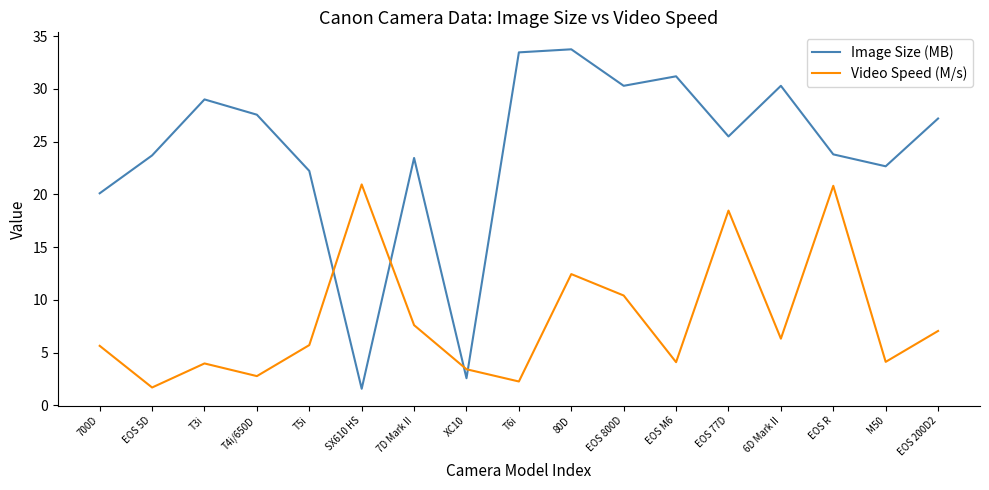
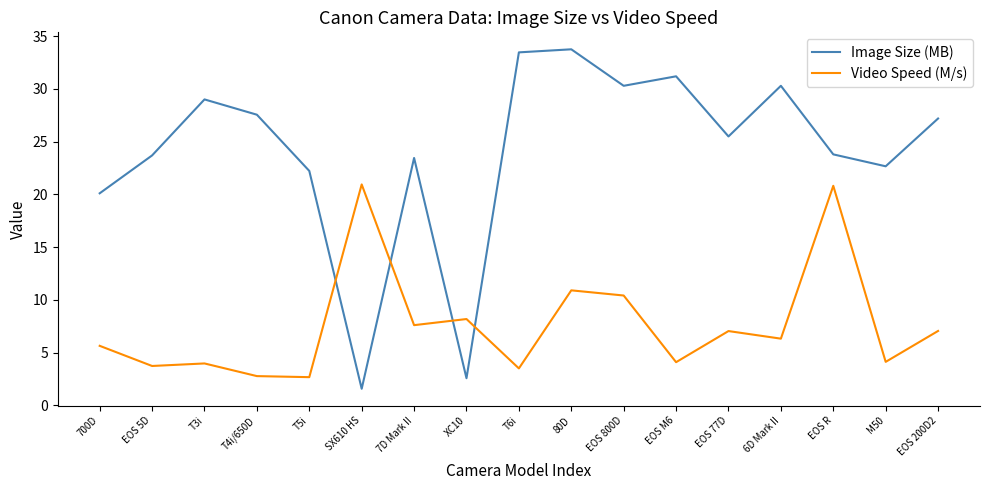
  {
    "Image Size (MB)": {
      "700D": 20.1,
      "EOS 5D": 23.7,
      "T3i": 29.0,
      "T4i/650D": 27.6,
      "T5i": 22.2,
      "SX610 HS": 1.6,
      "7D Mark II": 23.5,
      "XC10": 2.6,
      "T6i": 33.5,
      "80D": 33.8,
      "EOS 800D": 30.3,
      "EOS M6": 31.2,
      "EOS 77D": 25.5,
      "6D Mark II": 30.3,
      "EOS R": 23.8,
      "M50": 22.7,
      "EOS 200D2": 27.2
    },
    "Video Speed (M/s)": {
      "700D": 5.7,
-     "EOS 5D": 1.7,
+     "EOS 5D": 3.7,
      "T3i": 4.0,
      "T4i/650D": 2.8,
-     "T5i": 5.7,
+     "T5i": 2.7,
      "SX610 HS": 21.0,
      "7D Mark II": 7.6,
-     "XC10": 3.4,
-     "T6i": 2.3,
-     "80D": 12.5,
+     "XC10": 8.2,
+     "T6i": 3.5,
+     "80D": 10.9,
      "EOS 800D": 10.4,
      "EOS M6": 4.1,
-     "EOS 77D": 18.5,
+     "EOS 77D": 7.1,
      "6D Mark II": 6.3,
      "EOS R": 20.8,
      "M50": 4.1,
      "EOS 200D2": 7.1
    }
  }
